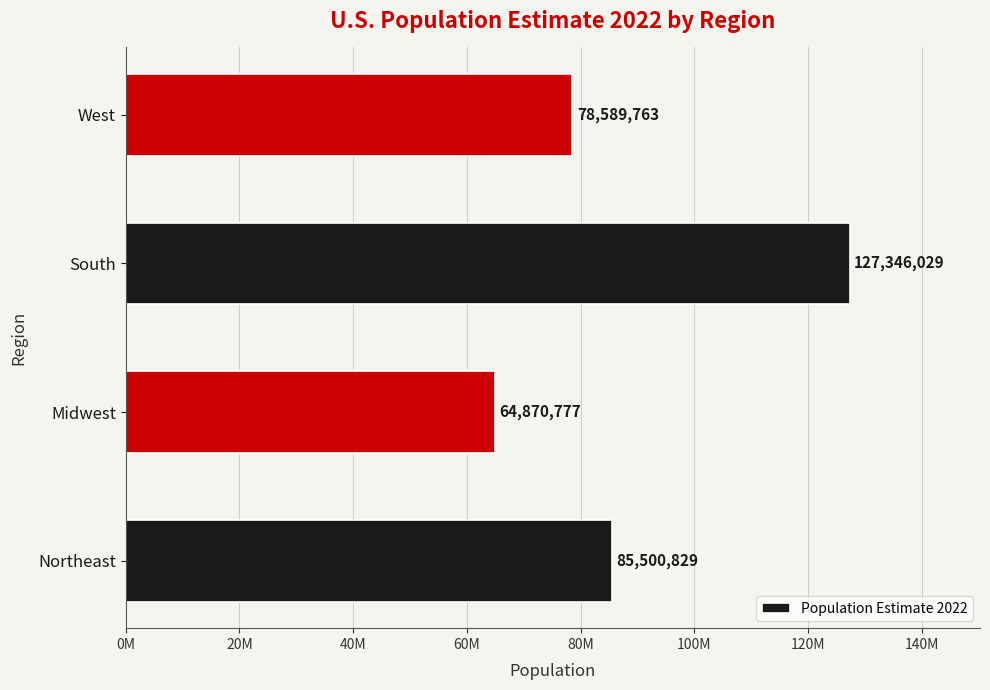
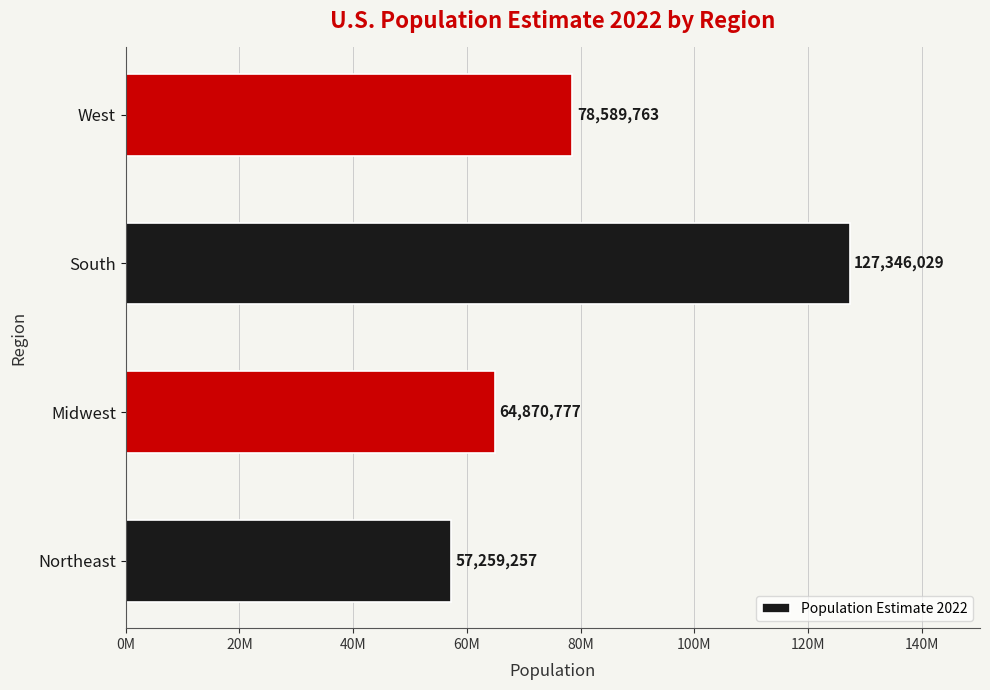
  {
    "West": "78,589,763",
    "South": "127,346,029",
    "Midwest": "64,870,777",
-   "Northeast": "85,500,829"
+   "Northeast": "57,259,257"
  }
